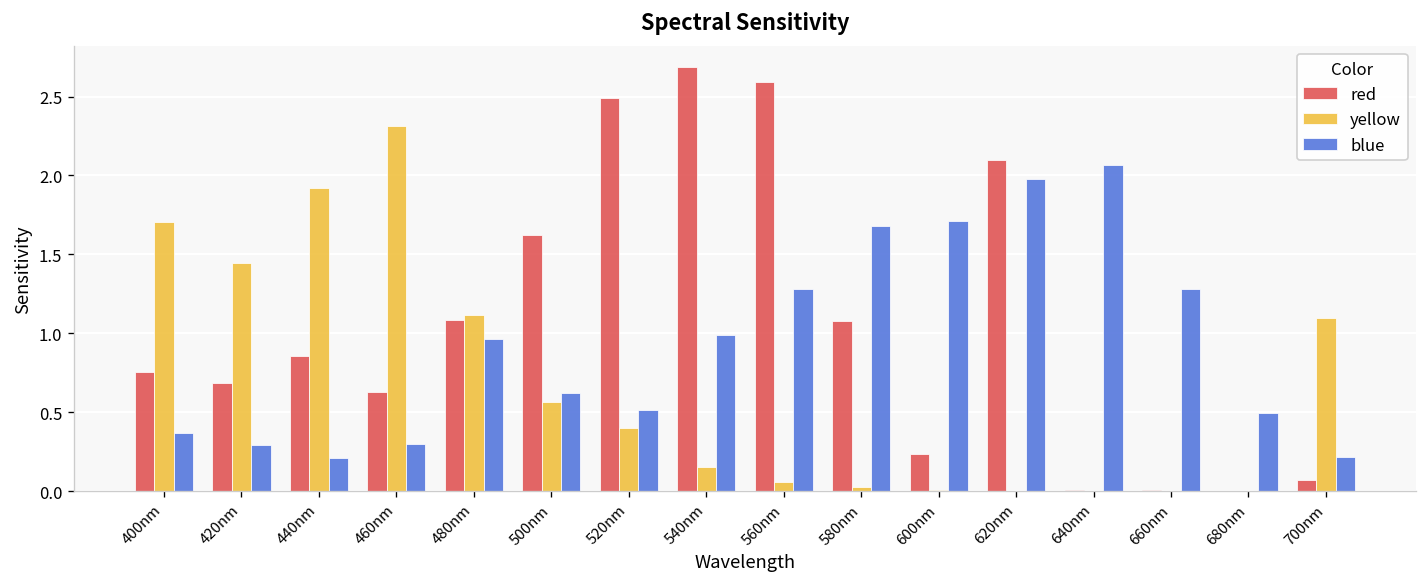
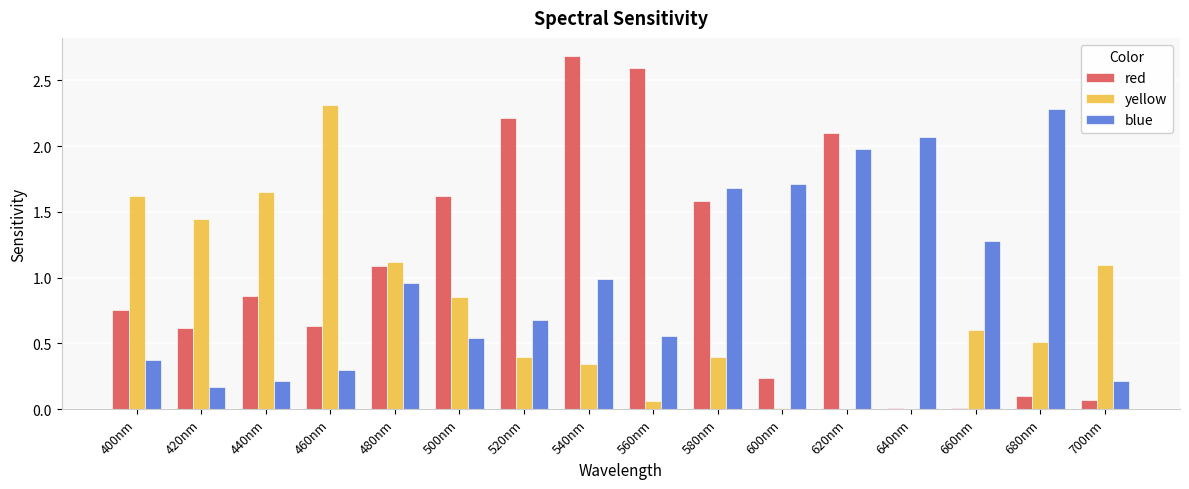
  {
    "red": {
      "400nm": 0.75,
-     "420nm": 0.68,
+     "420nm": 0.62,
      "440nm": 0.86,
      "460nm": 0.63,
      "480nm": 1.08,
      "500nm": 1.62,
-     "520nm": 2.49,
+     "520nm": 2.21,
      "540nm": 2.69,
      "560nm": 2.59,
-     "580nm": 1.08,
+     "580nm": 1.58,
      "600nm": 0.23,
      "620nm": 2.10,
-     "680nm": 0.00,
+     "680nm": 0.10,
      "700nm": 0.07
    },
    "yellow": {
-     "400nm": 1.70,
+     "400nm": 1.62,
      "420nm": 1.45,
-     "440nm": 1.92,
+     "440nm": 1.65,
      "460nm": 2.31,
      "480nm": 1.12,
-     "500nm": 0.56,
+     "500nm": 0.85,
      "520nm": 0.40,
-     "540nm": 0.15,
+     "540nm": 0.34,
      "560nm": 0.06,
-     "580nm": 0.02,
-     "660nm": 0.00,
-     "680nm": 0.00,
+     "580nm": 0.40,
+     "660nm": 0.60,
+     "680nm": 0.51,
      "700nm": 1.09
    },
    "blue": {
      "400nm": 0.37,
-     "420nm": 0.29,
+     "420nm": 0.17,
      "440nm": 0.21,
      "460nm": 0.30,
      "480nm": 0.96,
-     "500nm": 0.62,
-     "520nm": 0.52,
+     "500nm": 0.54,
+     "520nm": 0.68,
      "540nm": 0.99,
-     "560nm": 1.28,
+     "560nm": 0.55,
      "580nm": 1.68,
      "600nm": 1.71,
      "620nm": 1.98,
      "640nm": 2.07,
      "660nm": 1.28,
-     "680nm": 0.49,
+     "680nm": 2.28,
      "700nm": 0.22
    }
  }
